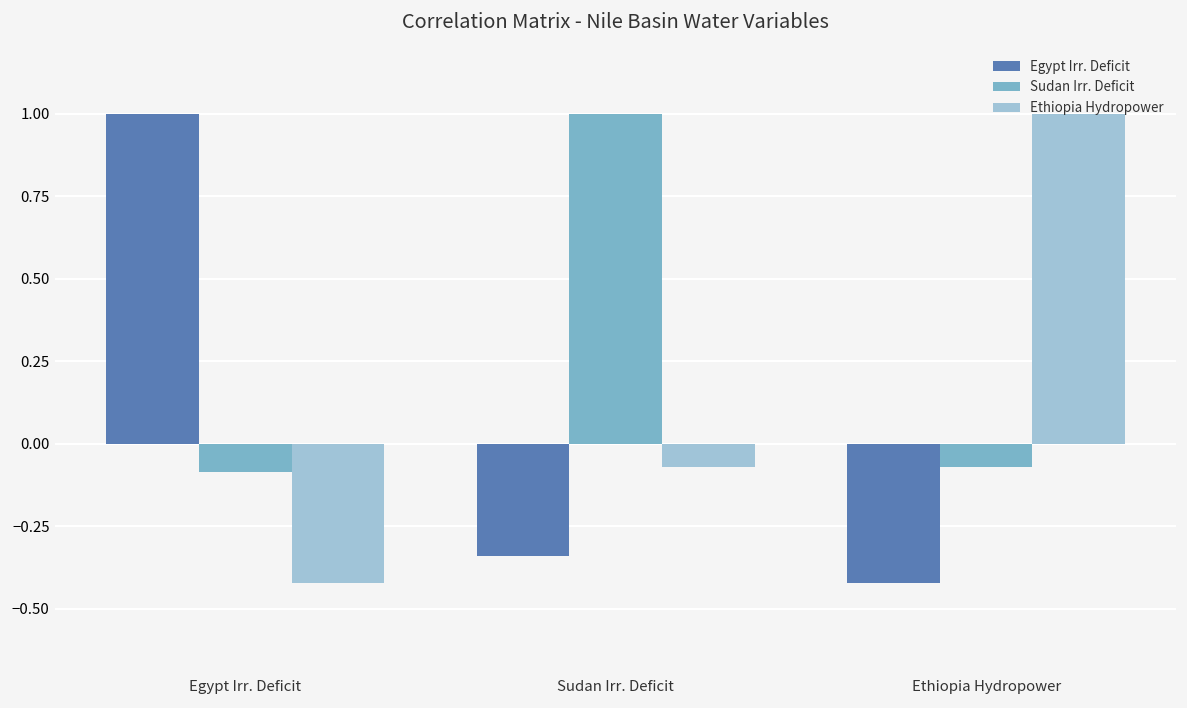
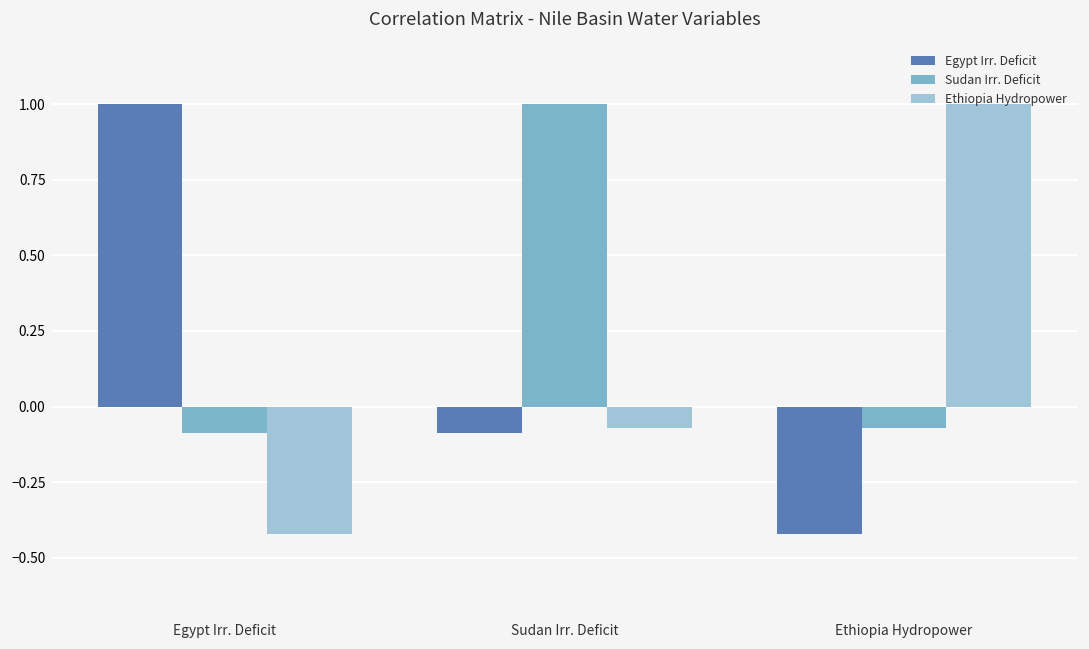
  {
    "Egypt Irr. Deficit": {
      "Egypt Irr. Deficit": 1.00,
-     "Sudan Irr. Deficit": -0.34,
+     "Sudan Irr. Deficit": -0.09,
      "Ethiopia Hydropower": -0.42
    }
  }
